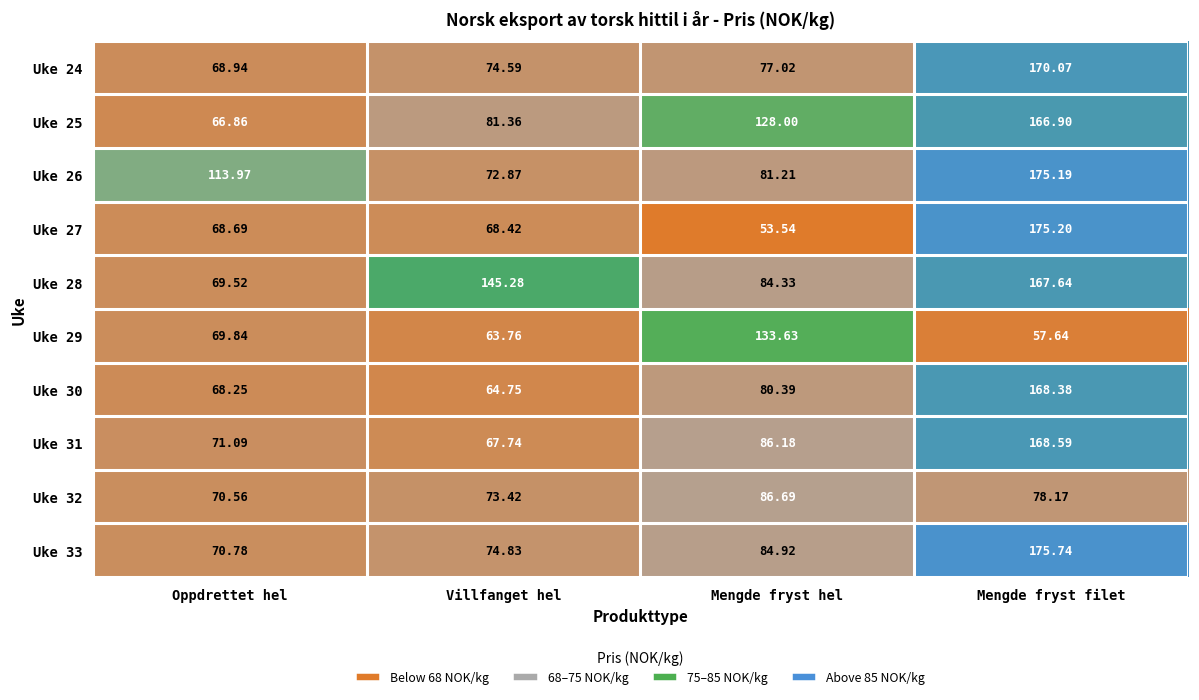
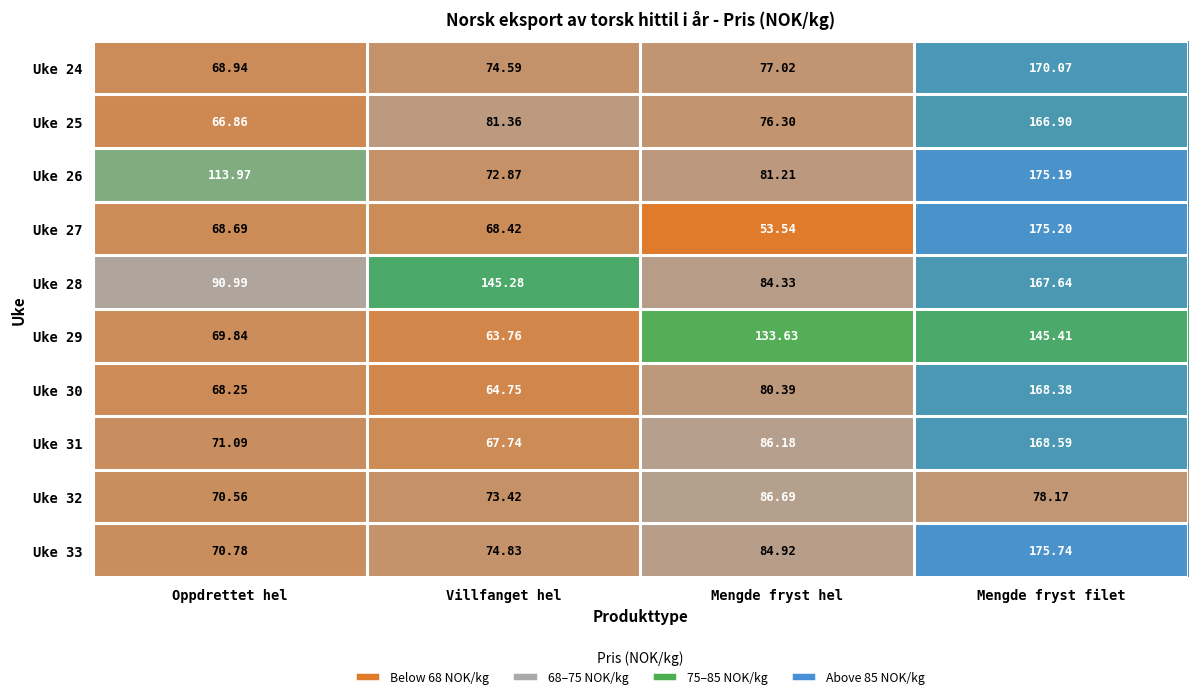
  {
    "Uke 24": {
      "Oppdrettet hel": 68.94,
      "Villfanget hel": 74.59,
      "Mengde fryst hel": 77.02,
      "Mengde fryst filet": 170.07
    },
    "Uke 25": {
      "Oppdrettet hel": 66.86,
      "Villfanget hel": 81.36,
-     "Mengde fryst hel": 128.00,
+     "Mengde fryst hel": 76.30,
      "Mengde fryst filet": 166.90
    },
    "Uke 26": {
      "Oppdrettet hel": 113.97,
      "Villfanget hel": 72.87,
      "Mengde fryst hel": 81.21,
      "Mengde fryst filet": 175.19
    },
    "Uke 27": {
      "Oppdrettet hel": 68.69,
      "Villfanget hel": 68.42,
      "Mengde fryst hel": 53.54,
      "Mengde fryst filet": 175.20
    },
    "Uke 28": {
-     "Oppdrettet hel": 69.52,
+     "Oppdrettet hel": 90.99,
      "Villfanget hel": 145.28,
      "Mengde fryst hel": 84.33,
      "Mengde fryst filet": 167.64
    },
    "Uke 29": {
      "Oppdrettet hel": 69.84,
      "Villfanget hel": 63.76,
      "Mengde fryst hel": 133.63,
-     "Mengde fryst filet": 57.64
+     "Mengde fryst filet": 145.41
    },
    "Uke 30": {
      "Oppdrettet hel": 68.25,
      "Villfanget hel": 64.75,
      "Mengde fryst hel": 80.39,
      "Mengde fryst filet": 168.38
    },
    "Uke 31": {
      "Oppdrettet hel": 71.09,
      "Villfanget hel": 67.74,
      "Mengde fryst hel": 86.18,
      "Mengde fryst filet": 168.59
    },
    "Uke 32": {
      "Oppdrettet hel": 70.56,
      "Villfanget hel": 73.42,
      "Mengde fryst hel": 86.69,
      "Mengde fryst filet": 78.17
    },
    "Uke 33": {
      "Oppdrettet hel": 70.78,
      "Villfanget hel": 74.83,
      "Mengde fryst hel": 84.92,
      "Mengde fryst filet": 175.74
    }
  }
